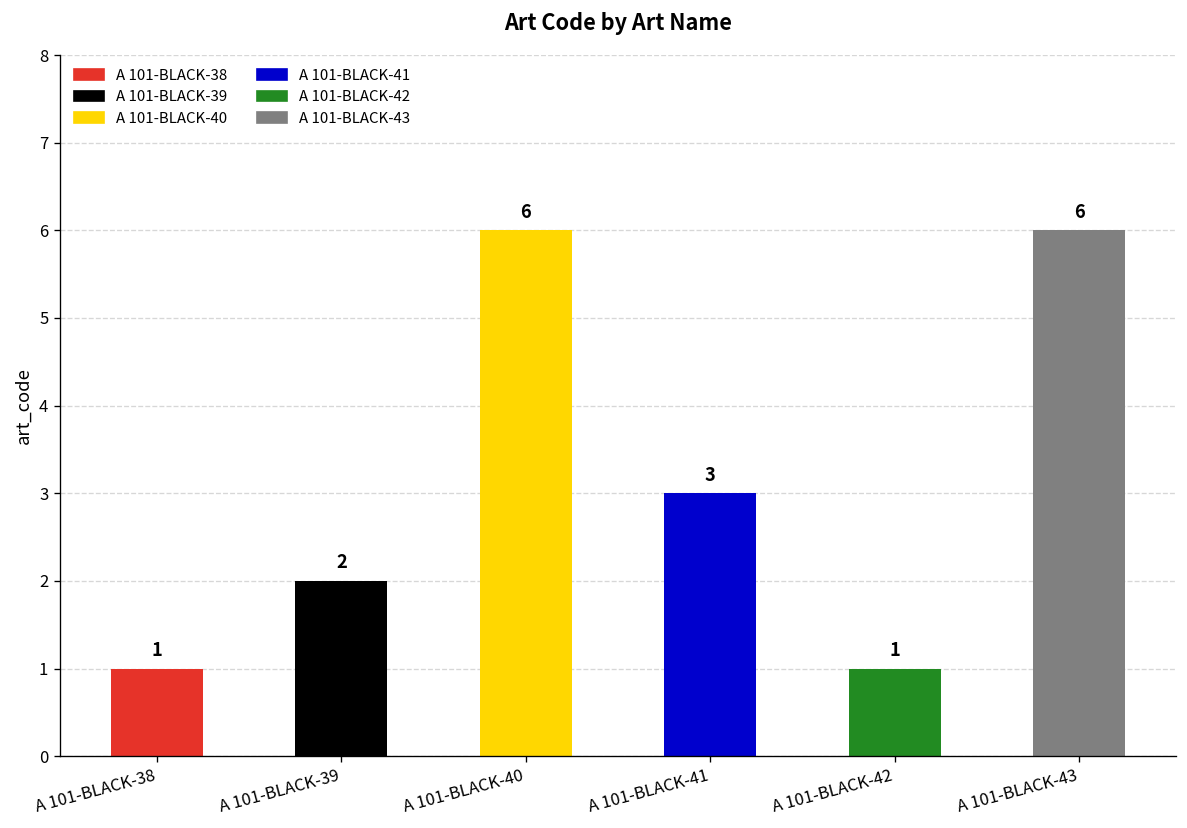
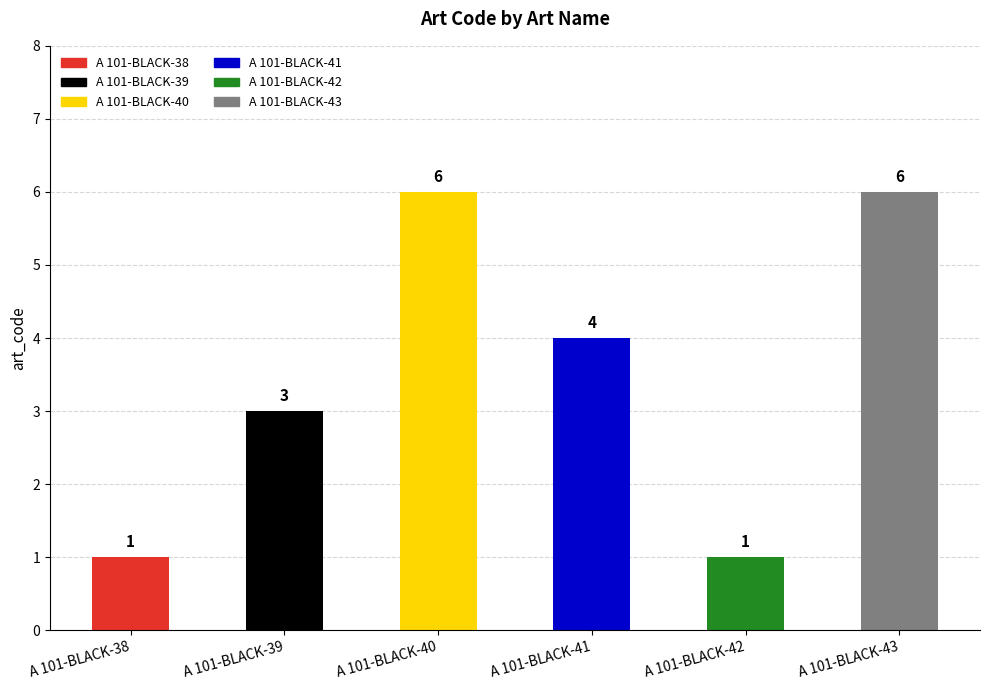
  {
    "A 101-BLACK-38": 1,
-   "A 101-BLACK-39": 2,
+   "A 101-BLACK-39": 3,
    "A 101-BLACK-40": 6,
-   "A 101-BLACK-41": 3,
+   "A 101-BLACK-41": 4,
    "A 101-BLACK-42": 1,
    "A 101-BLACK-43": 6
  }
